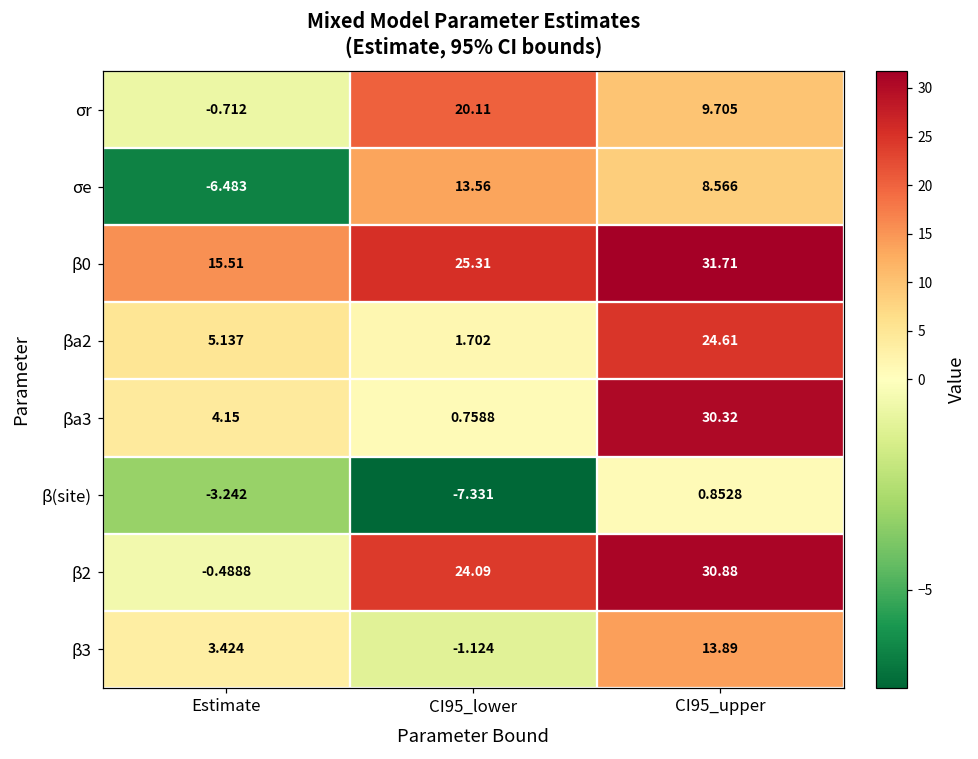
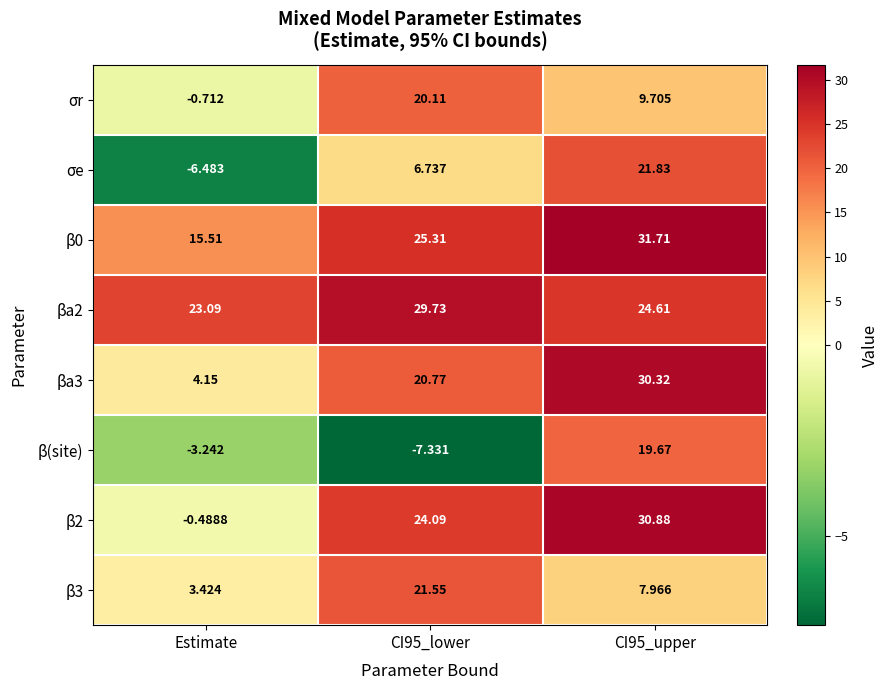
  {
    "σr": {
      "Estimate": -0.712,
      "CI95_lower": 20.11,
      "CI95_upper": 9.705
    },
    "σe": {
      "Estimate": -6.483,
-     "CI95_lower": 13.56,
-     "CI95_upper": 8.566
+     "CI95_lower": 6.737,
+     "CI95_upper": 21.83
    },
    "β0": {
      "Estimate": 15.51,
      "CI95_lower": 25.31,
      "CI95_upper": 31.71
    },
    "βa2": {
-     "Estimate": 5.137,
-     "CI95_lower": 1.702,
+     "Estimate": 23.09,
+     "CI95_lower": 29.73,
      "CI95_upper": 24.61
    },
    "βa3": {
      "Estimate": 4.15,
-     "CI95_lower": 0.7588,
+     "CI95_lower": 20.77,
      "CI95_upper": 30.32
    },
    "β(site)": {
      "Estimate": -3.242,
      "CI95_lower": -7.331,
-     "CI95_upper": 0.8528
+     "CI95_upper": 19.67
    },
    "β2": {
      "Estimate": -0.4888,
      "CI95_lower": 24.09,
      "CI95_upper": 30.88
    },
    "β3": {
      "Estimate": 3.424,
-     "CI95_lower": -1.124,
-     "CI95_upper": 13.89
+     "CI95_lower": 21.55,
+     "CI95_upper": 7.966
    }
  }
